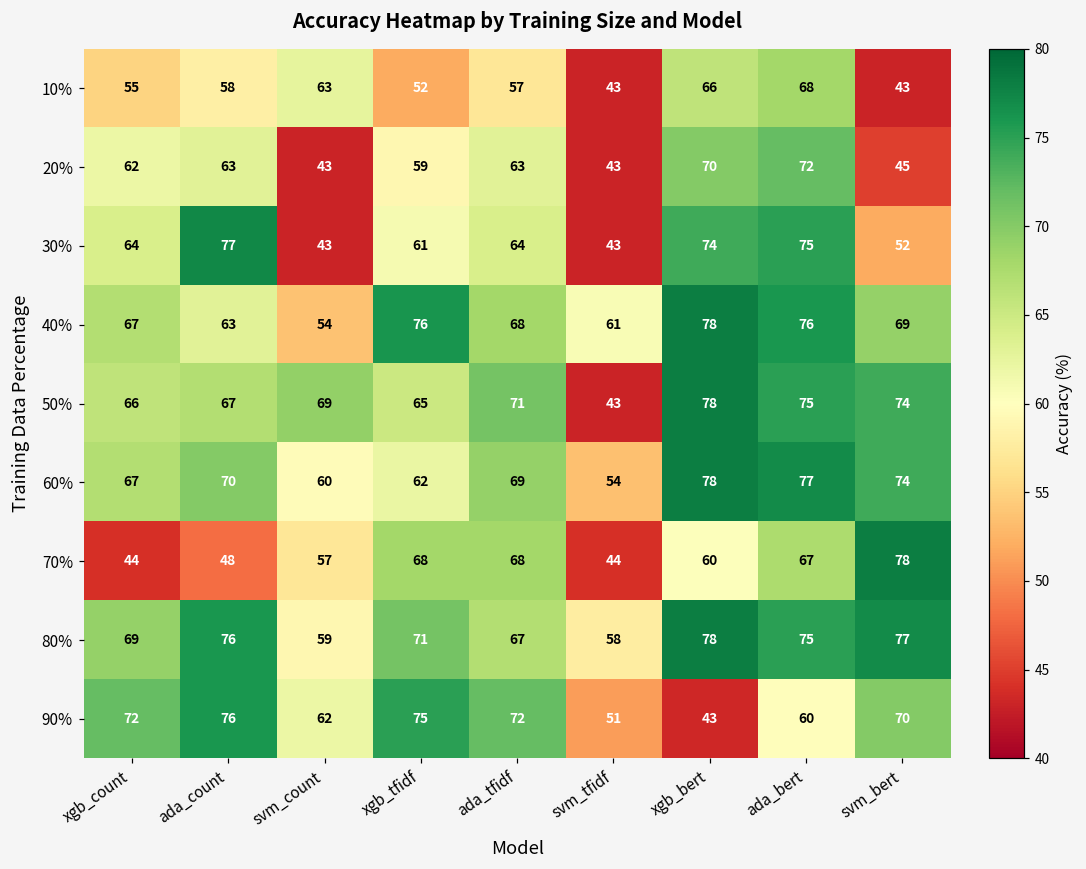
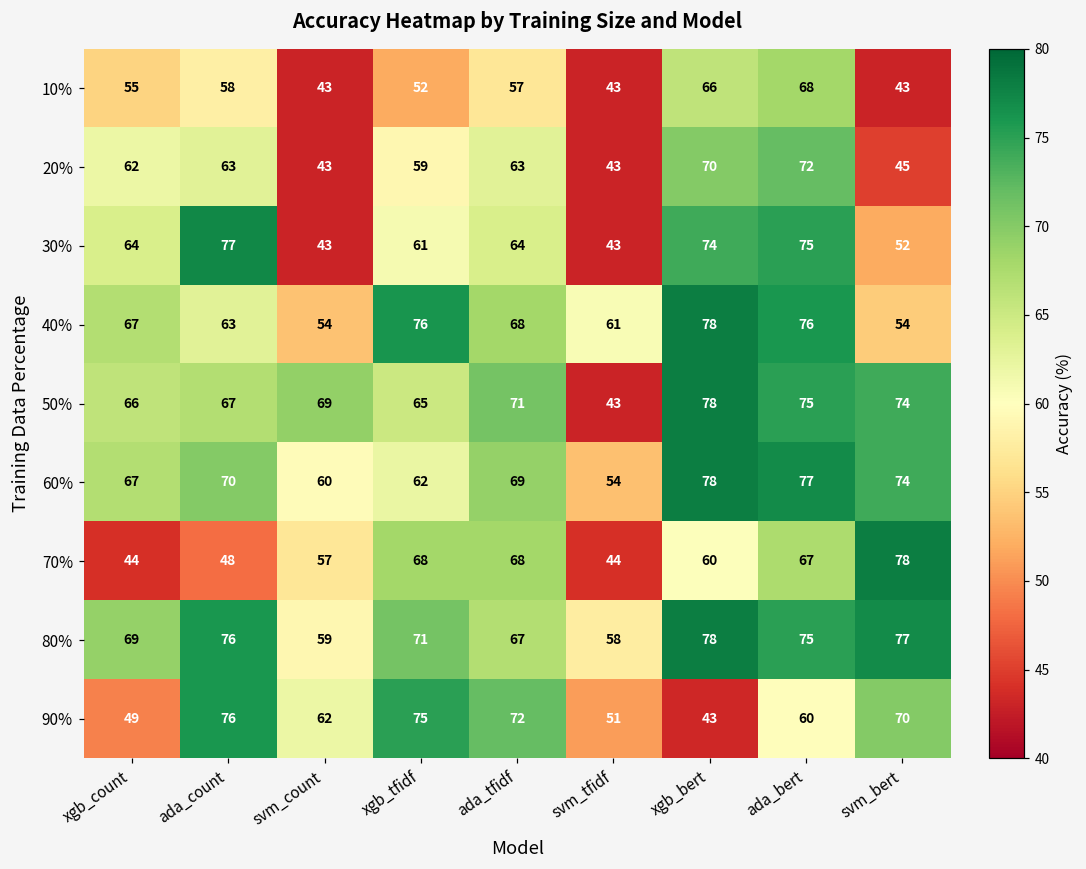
  {
    "10%": {
      "xgb_count": 55,
      "ada_count": 58,
-     "svm_count": 63,
+     "svm_count": 43,
      "xgb_tfidf": 52,
      "ada_tfidf": 57,
      "svm_tfidf": 43,
      "xgb_bert": 66,
      "ada_bert": 68,
      "svm_bert": 43
    },
    "20%": {
      "xgb_count": 62,
      "ada_count": 63,
      "svm_count": 43,
      "xgb_tfidf": 59,
      "ada_tfidf": 63,
      "svm_tfidf": 43,
      "xgb_bert": 70,
      "ada_bert": 72,
      "svm_bert": 45
    },
    "30%": {
      "xgb_count": 64,
      "ada_count": 77,
      "svm_count": 43,
      "xgb_tfidf": 61,
      "ada_tfidf": 64,
      "svm_tfidf": 43,
      "xgb_bert": 74,
      "ada_bert": 75,
      "svm_bert": 52
    },
    "40%": {
      "xgb_count": 67,
      "ada_count": 63,
      "svm_count": 54,
      "xgb_tfidf": 76,
      "ada_tfidf": 68,
      "svm_tfidf": 61,
      "xgb_bert": 78,
      "ada_bert": 76,
-     "svm_bert": 69
+     "svm_bert": 54
    },
    "50%": {
      "xgb_count": 66,
      "ada_count": 67,
      "svm_count": 69,
      "xgb_tfidf": 65,
      "ada_tfidf": 71,
      "svm_tfidf": 43,
      "xgb_bert": 78,
      "ada_bert": 75,
      "svm_bert": 74
    },
    "60%": {
      "xgb_count": 67,
      "ada_count": 70,
      "svm_count": 60,
      "xgb_tfidf": 62,
      "ada_tfidf": 69,
      "svm_tfidf": 54,
      "xgb_bert": 78,
      "ada_bert": 77,
      "svm_bert": 74
    },
    "70%": {
      "xgb_count": 44,
      "ada_count": 48,
      "svm_count": 57,
      "xgb_tfidf": 68,
      "ada_tfidf": 68,
      "svm_tfidf": 44,
      "xgb_bert": 60,
      "ada_bert": 67,
      "svm_bert": 78
    },
    "80%": {
      "xgb_count": 69,
      "ada_count": 76,
      "svm_count": 59,
      "xgb_tfidf": 71,
      "ada_tfidf": 67,
      "svm_tfidf": 58,
      "xgb_bert": 78,
      "ada_bert": 75,
      "svm_bert": 77
    },
    "90%": {
-     "xgb_count": 72,
+     "xgb_count": 49,
      "ada_count": 76,
      "svm_count": 62,
      "xgb_tfidf": 75,
      "ada_tfidf": 72,
      "svm_tfidf": 51,
      "xgb_bert": 43,
      "ada_bert": 60,
      "svm_bert": 70
    }
  }
